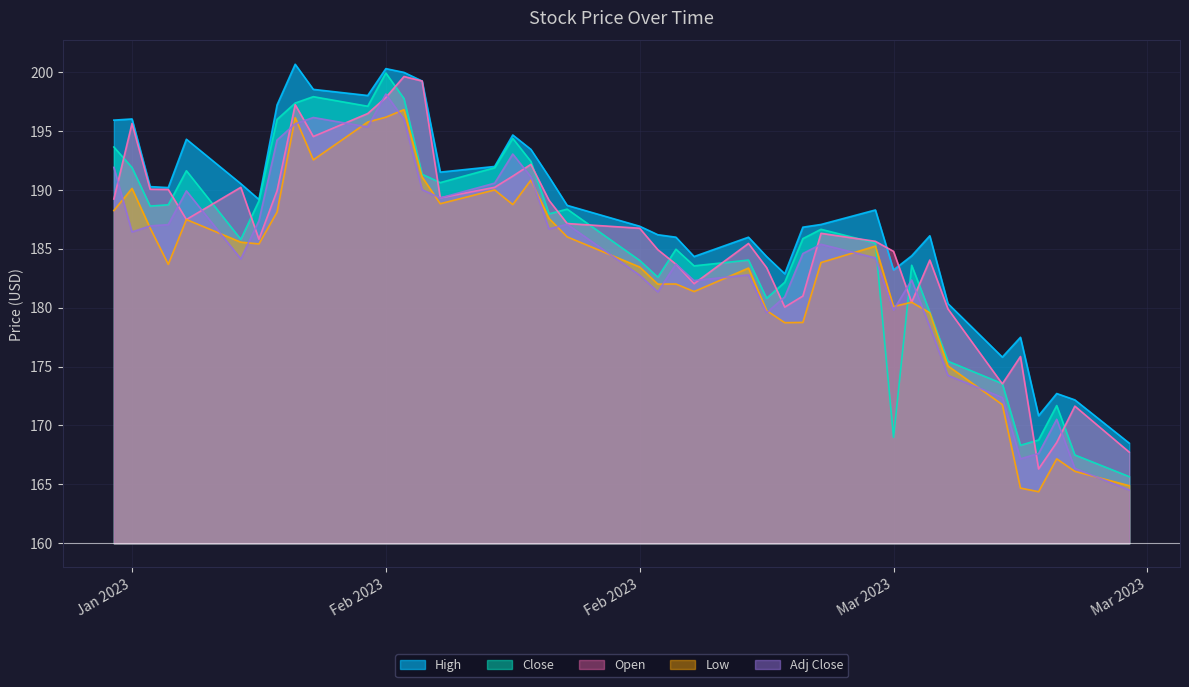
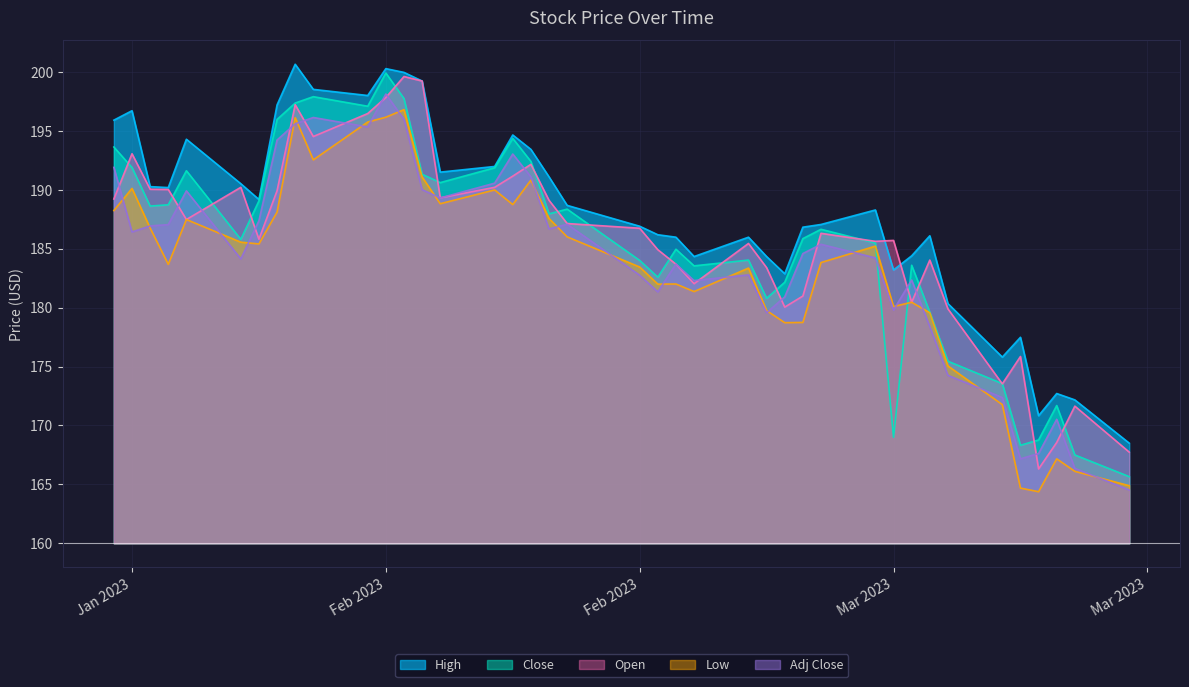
  {
    "High": {
-     "Jan 2023": 196.0,
+     "Jan 2023": 196.7,
      "Mar 2023": 183.2
    },
    "Close": {
      "Jan 2023": 191.9,
      "Mar 2023": 169.0
    },
    "Open": {
-     "Jan 2023": 195.6,
-     "Mar 2023": 184.8
+     "Jan 2023": 193.1,
+     "Mar 2023": 185.7
    },
    "Low": {
      "Jan 2023": 190.1,
      "Mar 2023": 180.1
    },
    "Adj Close": {
      "Jan 2023": 186.4,
      "Mar 2023": 179.8
    }
  }
